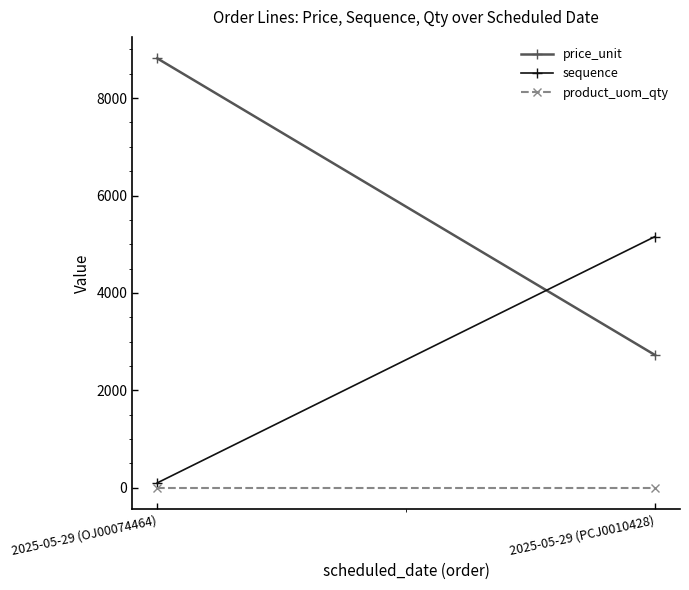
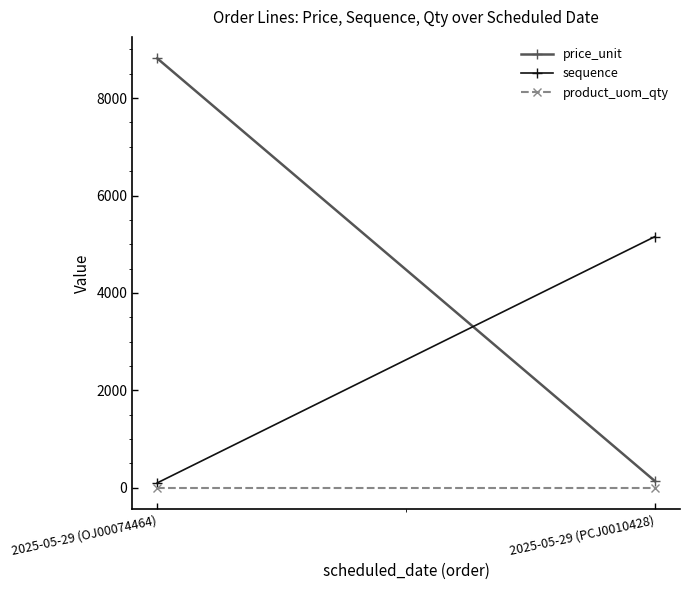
  {
    "price_unit": {
      "2025-05-29 (OJ00074464)": 8800,
-     "2025-05-29 (PCJ0010428)": 2700
+     "2025-05-29 (PCJ0010428)": 100
    },
    "sequence": {
      "2025-05-29 (OJ00074464)": 100,
      "2025-05-29 (PCJ0010428)": 5200
    },
    "product_uom_qty": {
      "2025-05-29 (OJ00074464)": 0,
      "2025-05-29 (PCJ0010428)": 0
    }
  }
